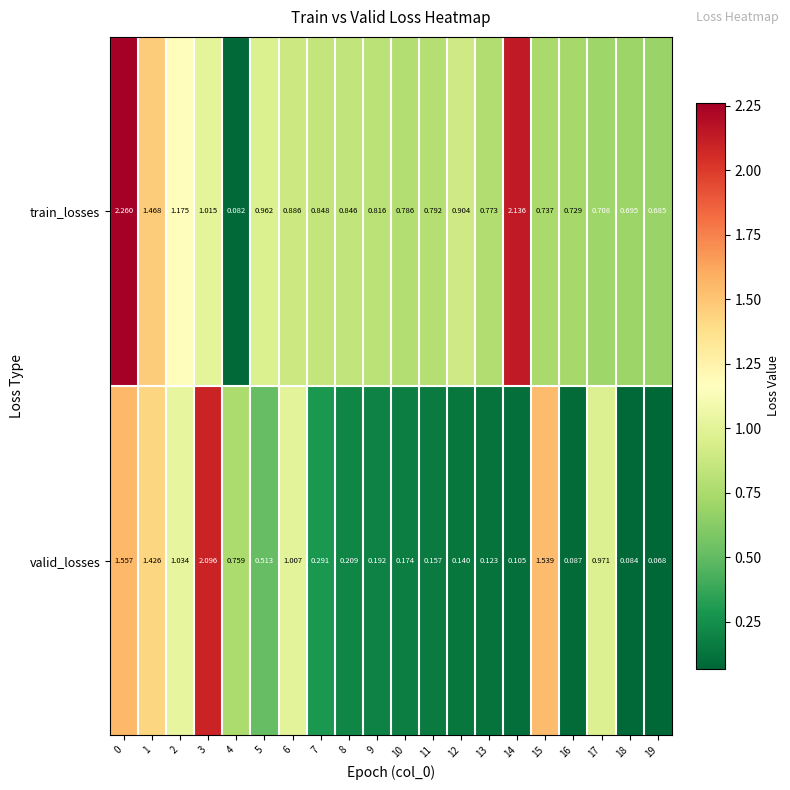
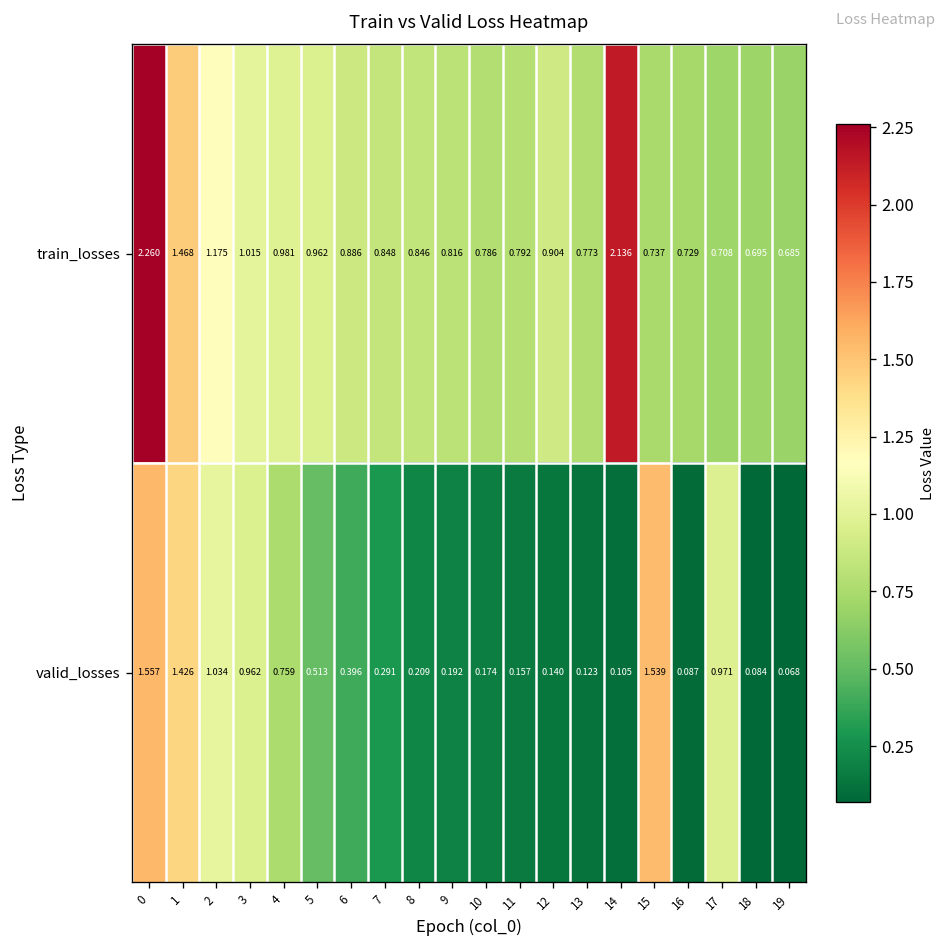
  {
    "train_losses": {
      "0": 2.260,
      "1": 1.468,
      "2": 1.175,
      "3": 1.015,
-     "4": 0.082,
+     "4": 0.981,
      "5": 0.962,
      "6": 0.886,
      "7": 0.848,
      "8": 0.846,
      "9": 0.816,
      "10": 0.786,
      "11": 0.792,
      "12": 0.904,
      "13": 0.773,
      "14": 2.136,
      "15": 0.737,
      "16": 0.729,
      "17": 0.708,
      "18": 0.695,
      "19": 0.685
    },
    "valid_losses": {
      "0": 1.557,
      "1": 1.426,
      "2": 1.034,
-     "3": 2.096,
+     "3": 0.962,
      "4": 0.759,
      "5": 0.513,
-     "6": 1.007,
+     "6": 0.396,
      "7": 0.291,
      "8": 0.209,
      "9": 0.192,
      "10": 0.174,
      "11": 0.157,
      "12": 0.140,
      "13": 0.123,
      "14": 0.105,
      "15": 1.539,
      "16": 0.087,
      "17": 0.971,
      "18": 0.084,
      "19": 0.068
    }
  }
